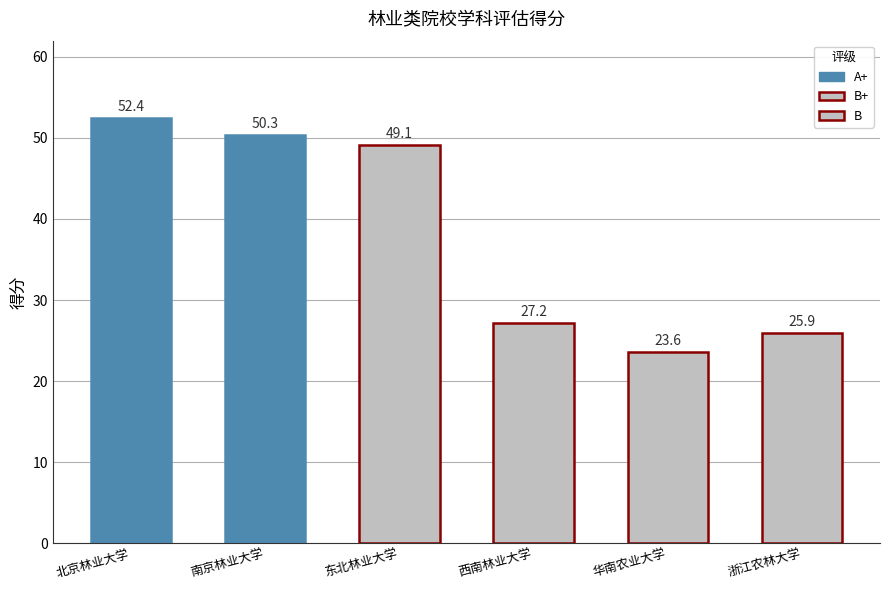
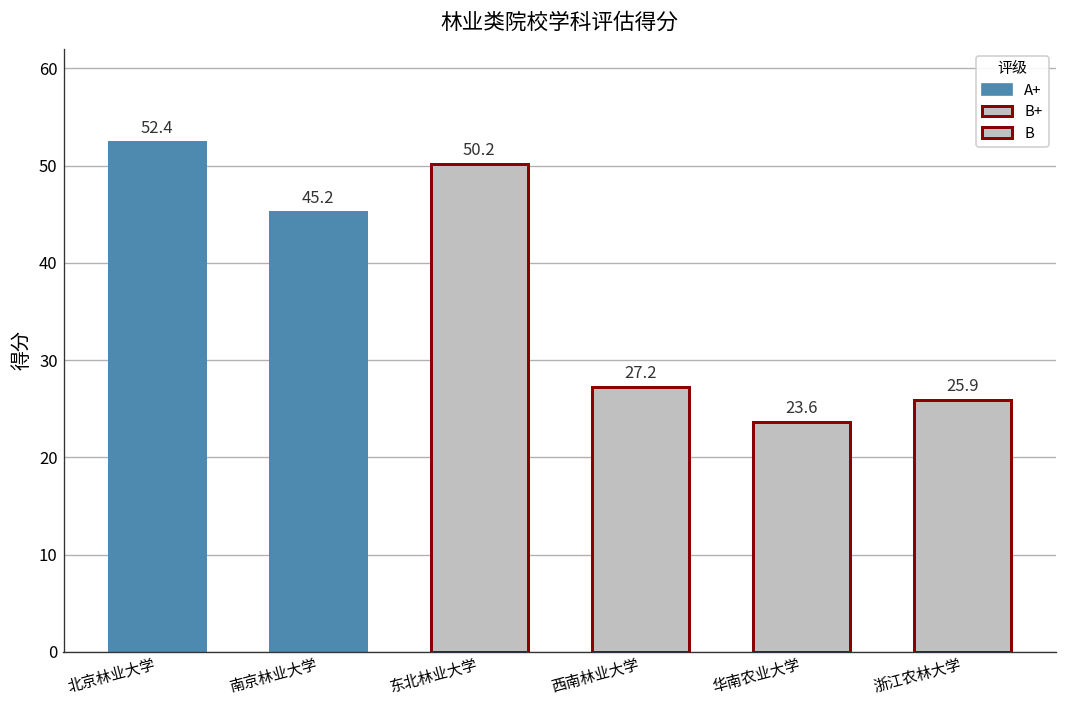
  {
    "北京林业大学": 52.4,
-   "南京林业大学": 50.3,
-   "东北林业大学": 49.1,
+   "南京林业大学": 45.2,
+   "东北林业大学": 50.2,
    "西南林业大学": 27.2,
    "华南农业大学": 23.6,
    "浙江农林大学": 25.9
  }
